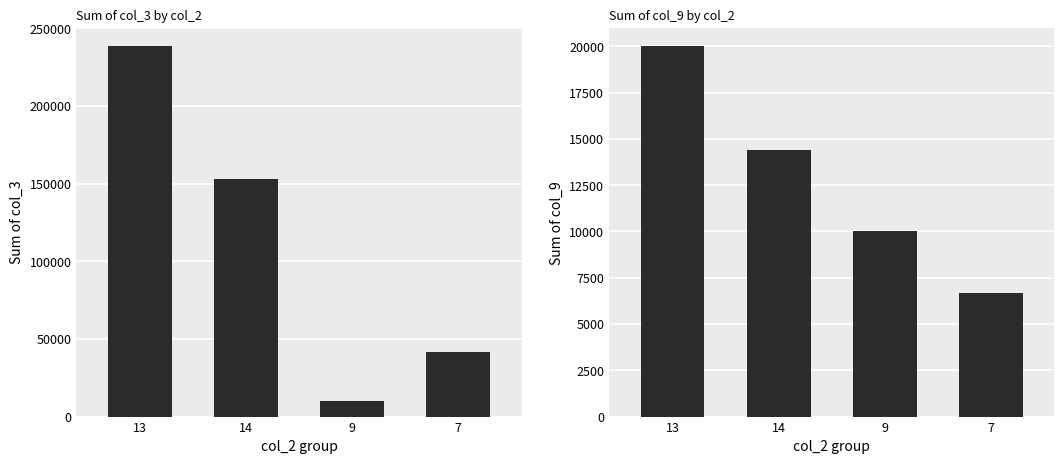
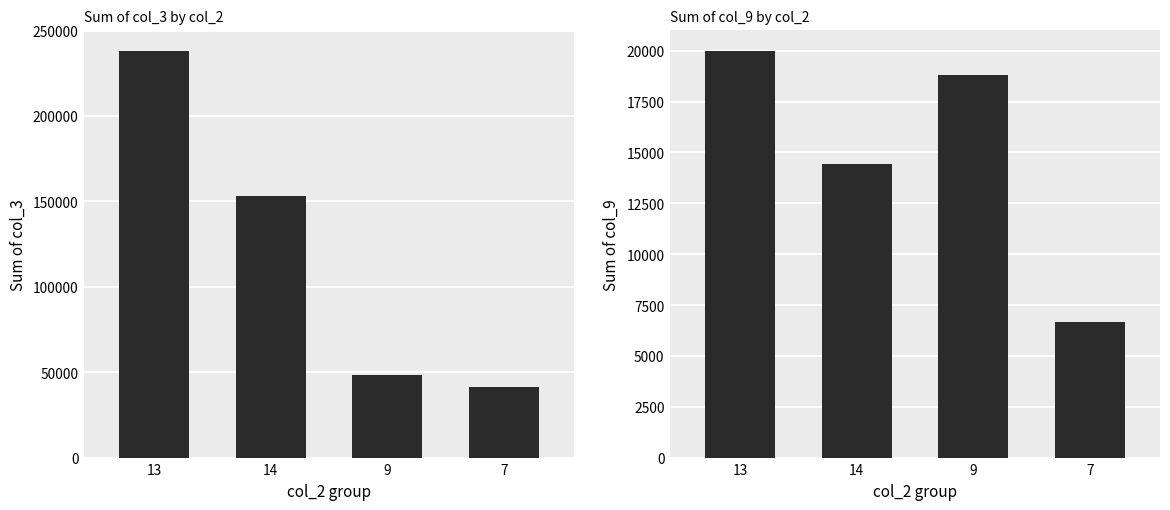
  {
    "Sum of col_3 by col_2": {
      "13": 238000,
      "14": 153000,
-     "9": 10000,
+     "9": 49000,
      "7": 41000
    },
    "Sum of col_9 by col_2": {
      "13": 20000,
      "14": 14400,
-     "9": 10000,
+     "9": 18800,
      "7": 6700
    }
  }
